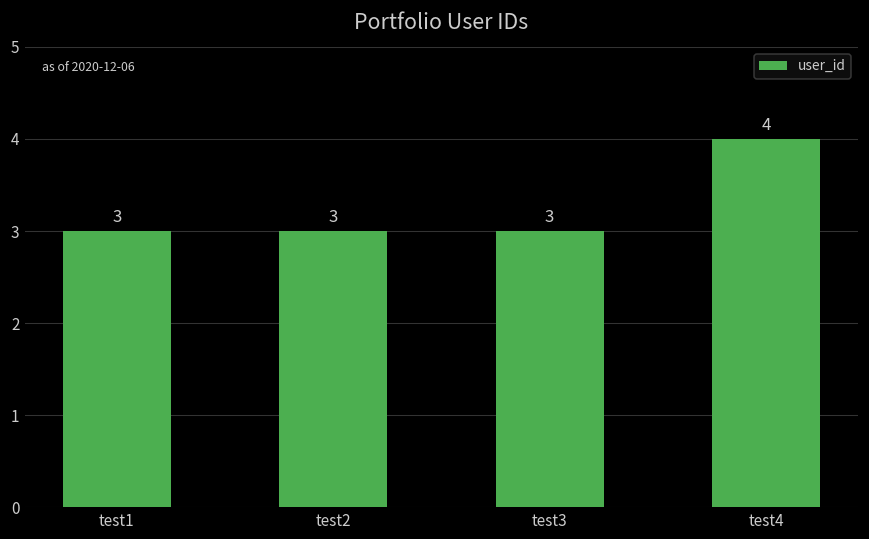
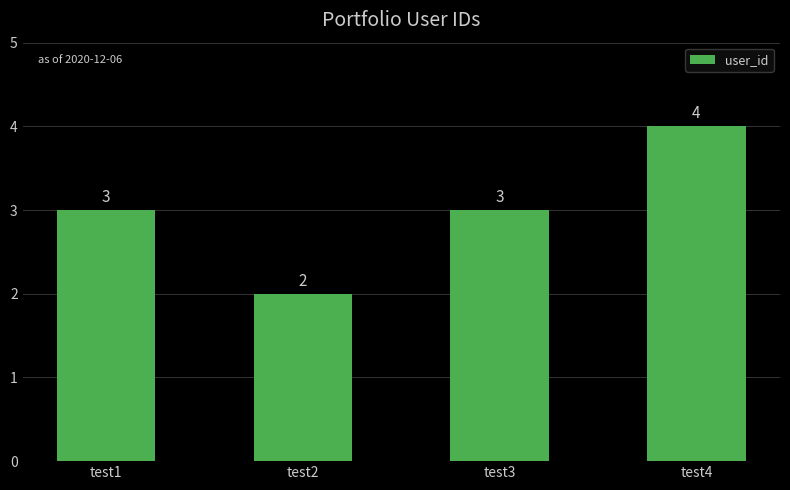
  {
    "test1": 3,
-   "test2": 3,
+   "test2": 2,
    "test3": 3,
    "test4": 4
  }
